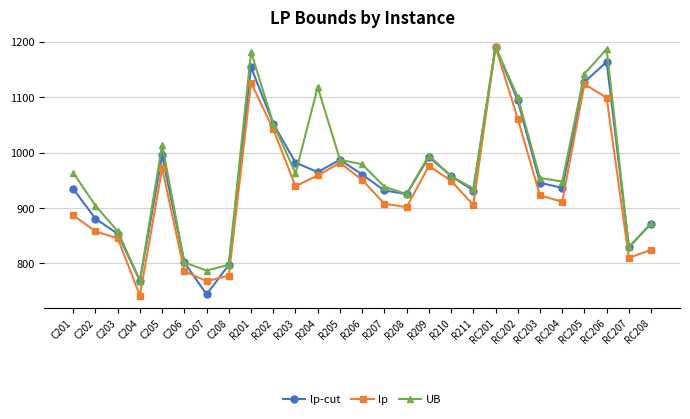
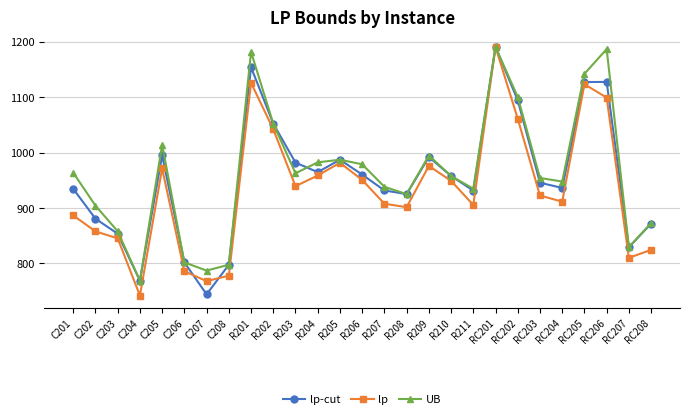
  {
    "lp-cut": {
      "C201": 930,
      "C202": 880,
      "C205": 990,
      "C207": 740,
      "R201": 1150,
      "R203": 980,
      "R204": 960,
      "R206": 960,
      "R207": 930,
      "RC202": 1090,
      "RC203": 950,
      "RC204": 940,
-     "RC206": 1160
+     "RC206": 1130
    },
    "lp": {
      "C201": 890,
      "C202": 860,
      "C203": 850,
      "C204": 740,
      "C205": 970,
      "C206": 790,
      "C207": 770,
      "C208": 780,
      "R201": 1130,
      "R202": 1040,
      "R203": 940,
      "R204": 960,
      "R205": 980,
      "R206": 950,
      "R207": 910,
      "R208": 900,
      "R209": 980,
      "R210": 950,
      "R211": 910,
      "RC202": 1060,
      "RC203": 920,
      "RC204": 910,
      "RC206": 1100,
      "RC207": 810,
      "RC208": 820
    },
    "UB": {
      "C201": 960,
      "C202": 900,
      "C205": 1010,
      "C207": 790,
      "R201": 1180,
      "R203": 960,
-     "R204": 1120,
+     "R204": 980,
      "R206": 980,
      "R207": 940,
      "RC202": 1100,
      "RC203": 950,
      "RC204": 950,
      "RC205": 1140,
      "RC206": 1190
    }
  }
